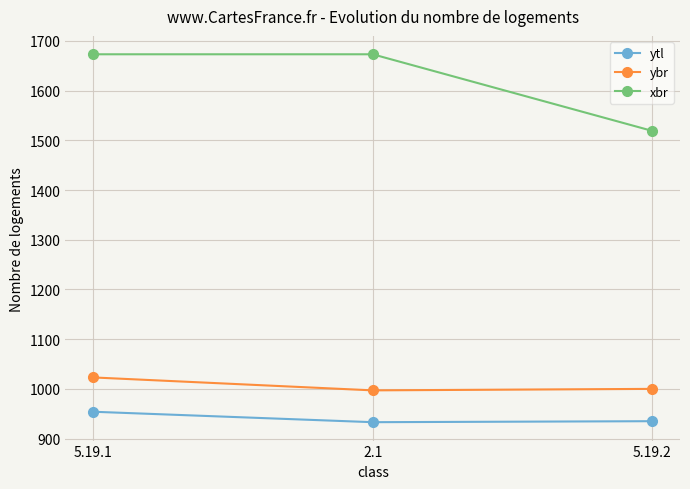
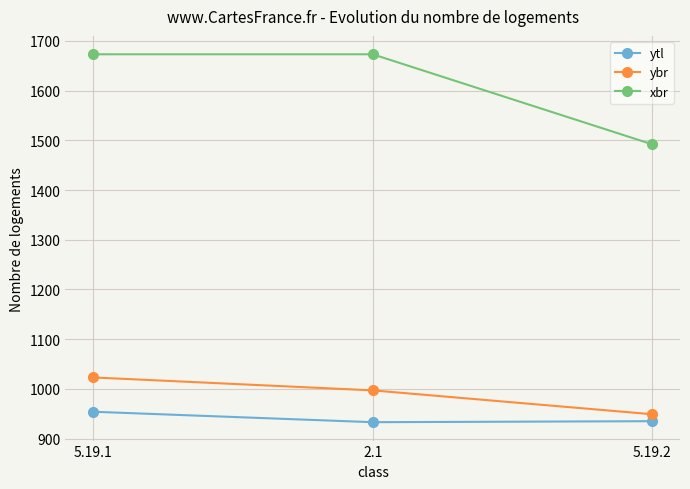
  {
    "ytl": {
      "5.19.1": 950,
      "2.1": 930,
      "5.19.2": 940
    },
    "ybr": {
      "5.19.1": 1020,
      "2.1": 1000,
-     "5.19.2": 1000
+     "5.19.2": 950
    },
    "xbr": {
      "5.19.1": 1670,
      "2.1": 1670,
-     "5.19.2": 1520
+     "5.19.2": 1490
    }
  }
